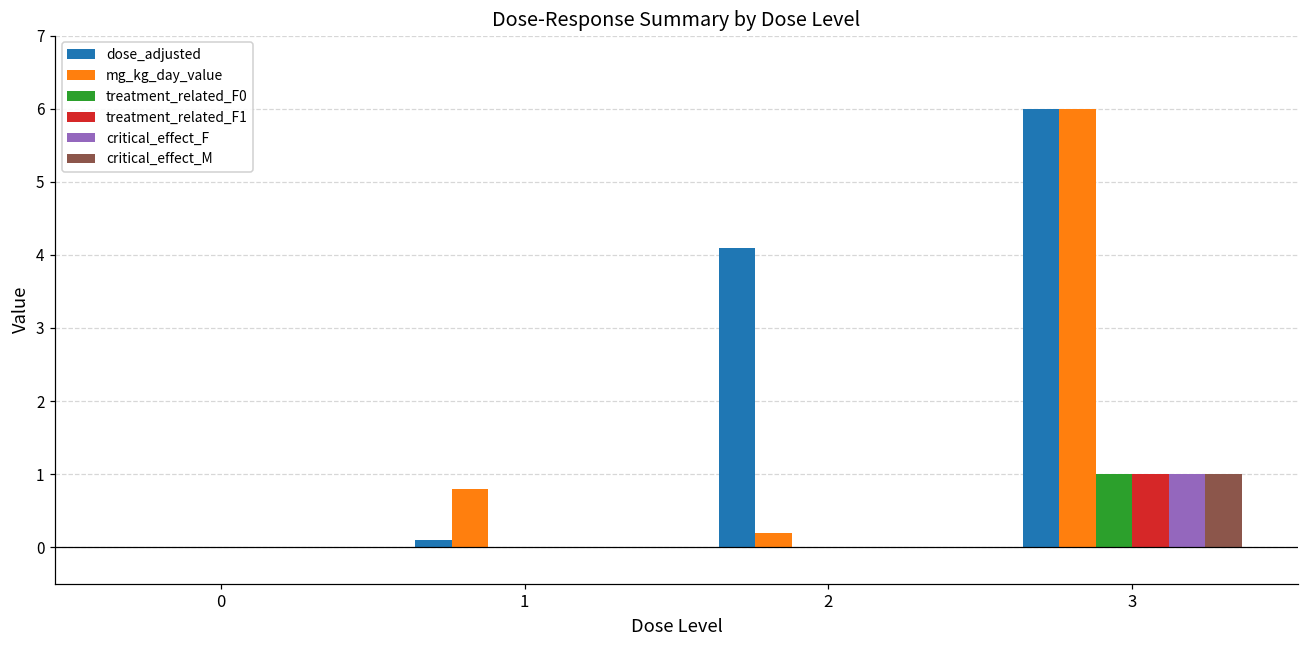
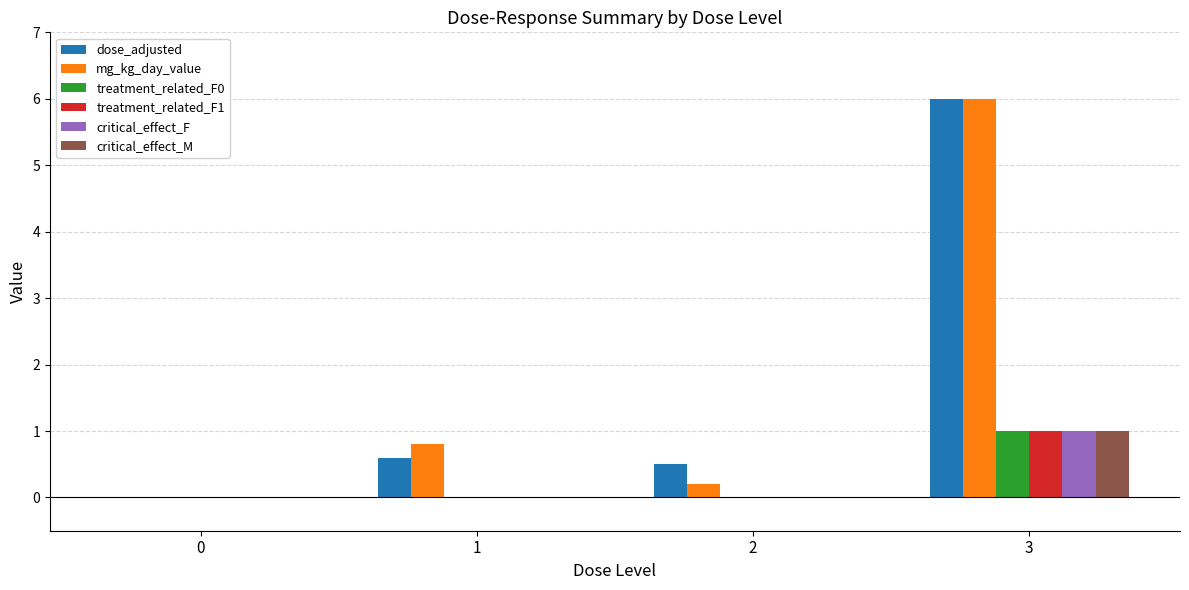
  {
    "dose_adjusted": {
      "0": 0.0,
-     "1": 0.1,
-     "2": 4.1,
+     "1": 0.6,
+     "2": 0.5,
      "3": 6.0
    },
    "mg_kg_day_value": {
      "0": 0.0,
      "1": 0.8,
      "2": 0.2,
      "3": 6.0
    },
    "treatment_related_F0": {
      "0": 0.0,
      "1": 0.0,
      "2": 0.0,
      "3": 1.0
    },
    "treatment_related_F1": {
      "0": 0.0,
      "1": 0.0,
      "2": 0.0,
      "3": 1.0
    },
    "critical_effect_F": {
      "0": 0.0,
      "1": 0.0,
      "2": 0.0,
      "3": 1.0
    },
    "critical_effect_M": {
      "0": 0.0,
      "1": 0.0,
      "2": 0.0,
      "3": 1.0
    }
  }
